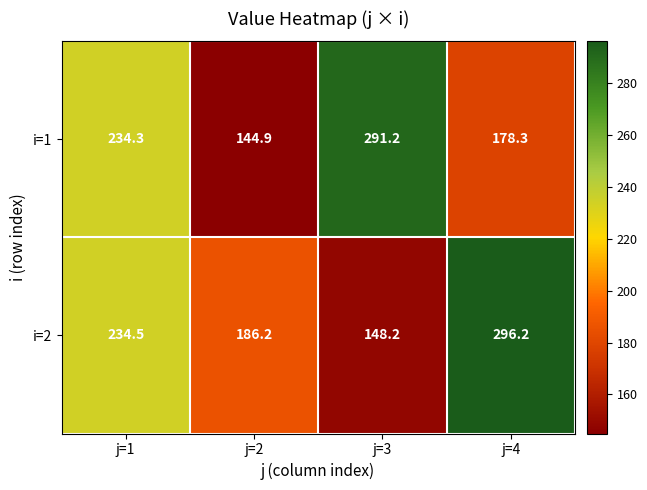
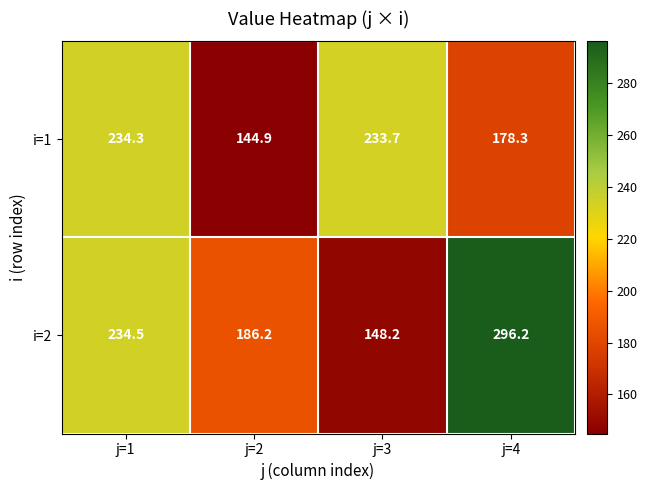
  {
    "i=1": {
      "j=1": 234.3,
      "j=2": 144.9,
-     "j=3": 291.2,
+     "j=3": 233.7,
      "j=4": 178.3
    },
    "i=2": {
      "j=1": 234.5,
      "j=2": 186.2,
      "j=3": 148.2,
      "j=4": 296.2
    }
  }
